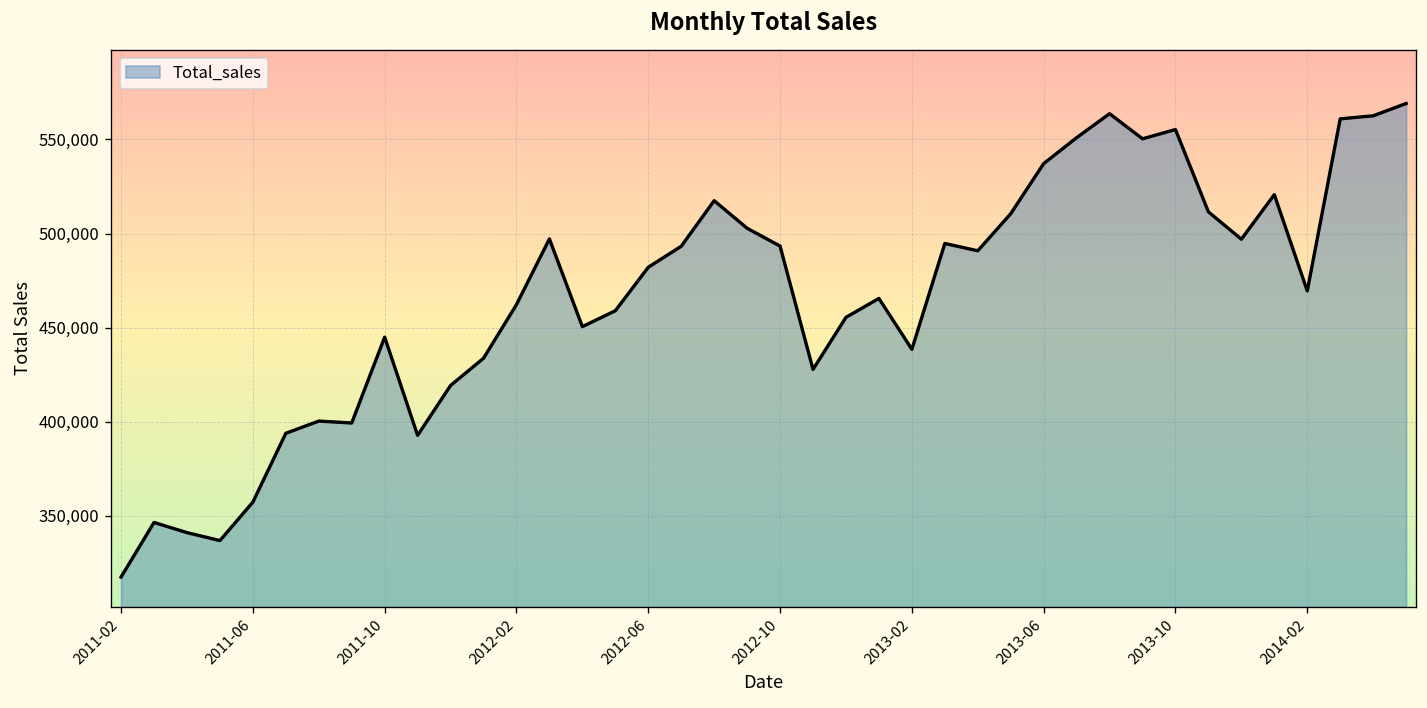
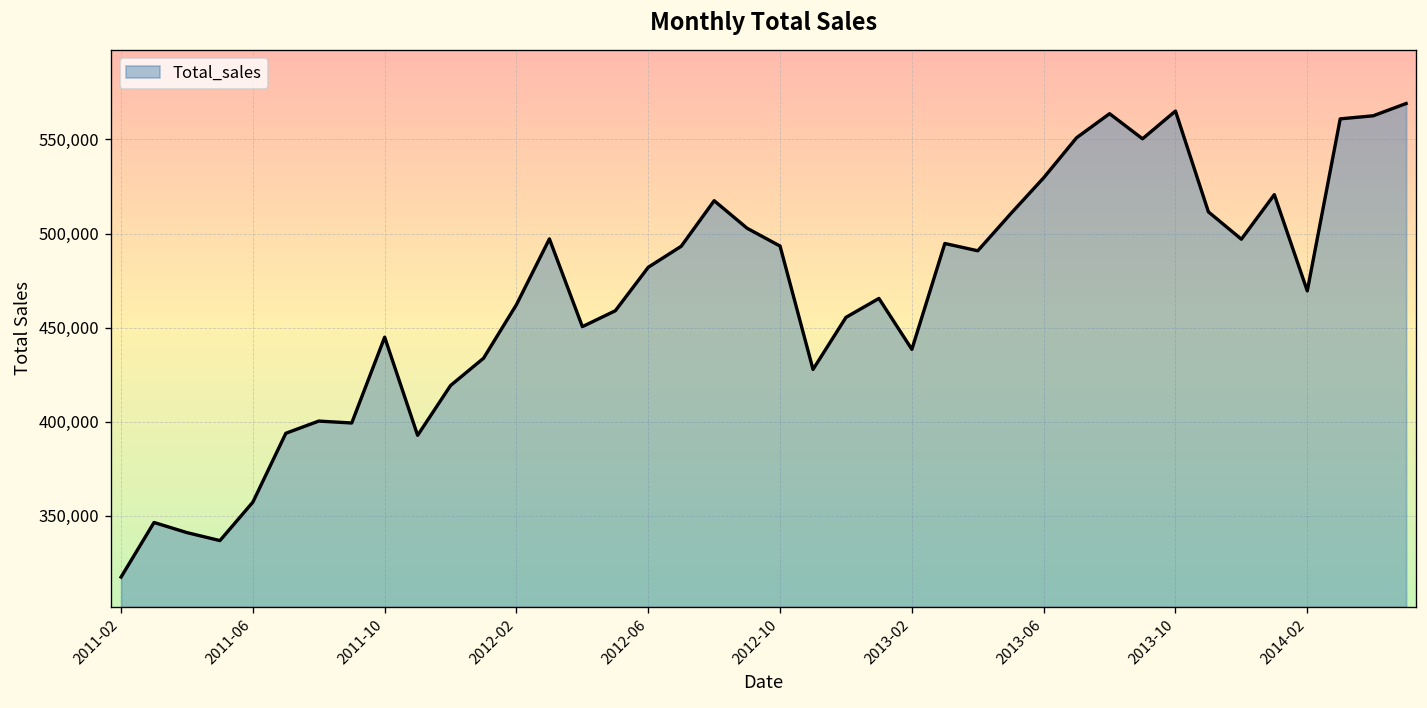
  {
    "2011-02": "317,000",
    "2011-06": "357,000",
    "2011-10": "445,000",
    "2012-02": "462,000",
    "2012-06": "482,000",
    "2012-10": "493,000",
    "2013-02": "438,000",
-   "2013-06": "537,000",
-   "2013-10": "555,000",
+   "2013-06": "530,000",
+   "2013-10": "565,000",
    "2014-02": "469,000"
  }
